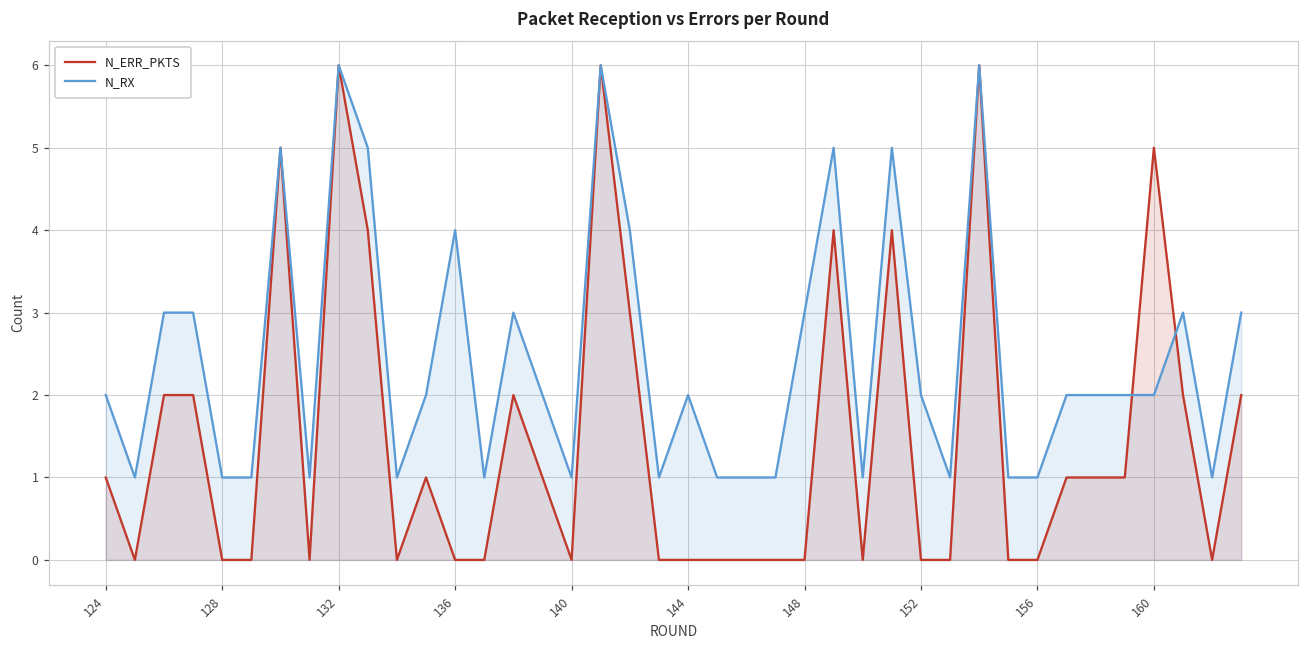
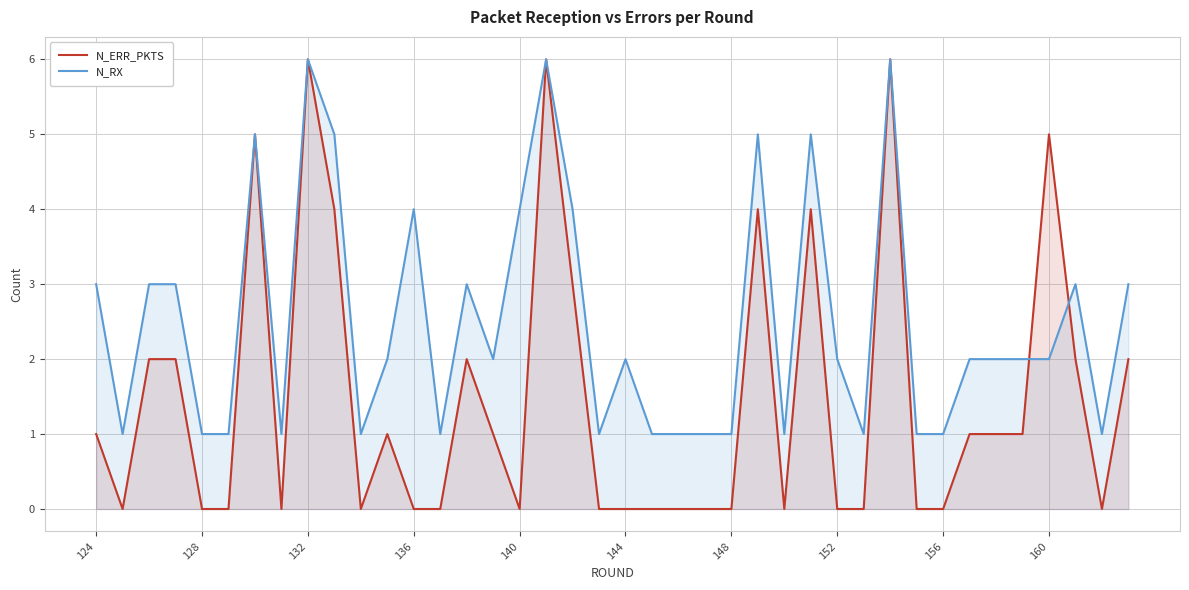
  {
    "N_ERR_PKTS": {
      "124": 1,
      "128": 0,
      "136": 0,
      "140": 0,
      "144": 0,
      "148": 0,
      "152": 0,
      "156": 0,
      "160": 5
    },
    "N_RX": {
-     "124": 2,
+     "124": 3,
      "128": 1,
      "136": 4,
-     "140": 1,
+     "140": 4,
      "144": 2,
-     "148": 3,
+     "148": 1,
      "152": 2,
      "156": 1,
      "160": 2
    }
  }
